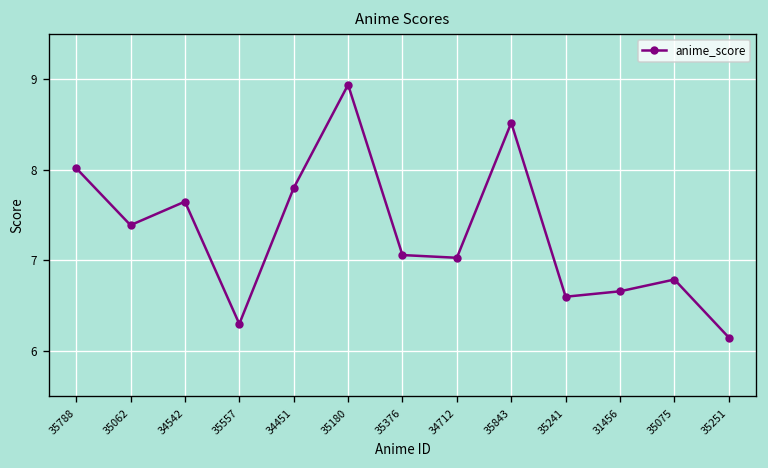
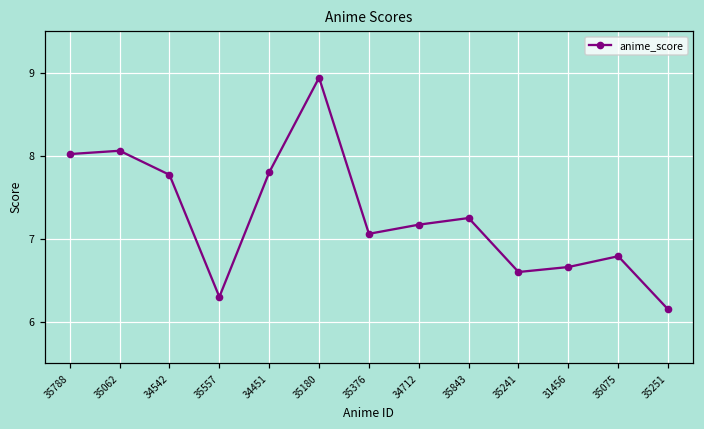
  {
    "35788": 8.0,
-   "35062": 7.4,
-   "34542": 7.7,
+   "35062": 8.1,
+   "34542": 7.8,
    "35557": 6.3,
    "34451": 7.8,
    "35180": 8.9,
    "35376": 7.1,
-   "34712": 7.0,
-   "35843": 8.5,
+   "34712": 7.2,
+   "35843": 7.3,
    "35241": 6.6,
    "31456": 6.7,
    "35075": 6.8,
    "35251": 6.2
  }
